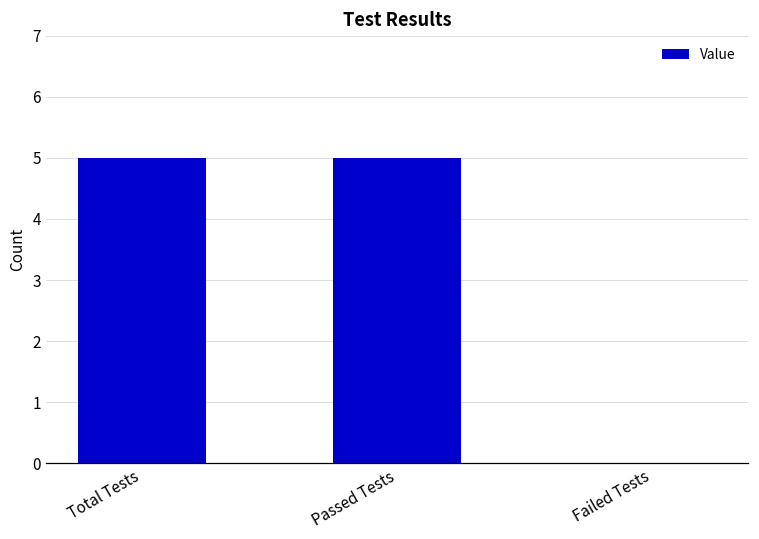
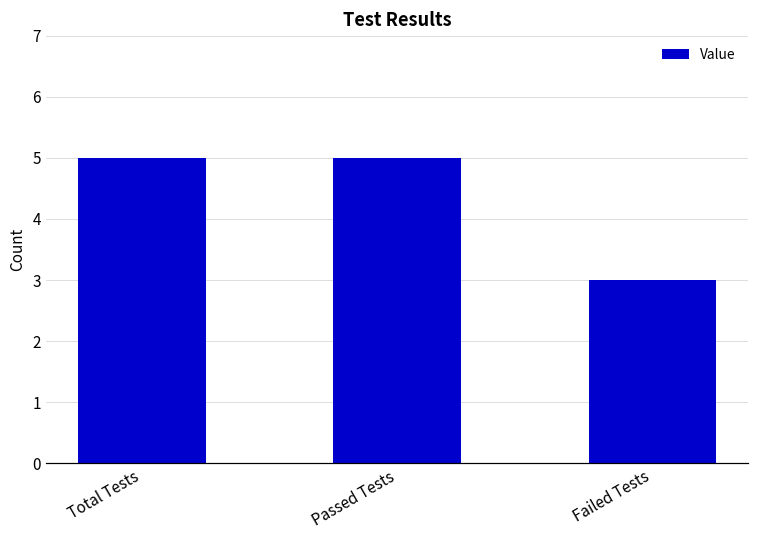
  {
    "Total Tests": 5,
    "Passed Tests": 5,
-   "Failed Tests": 0
+   "Failed Tests": 3
  }
